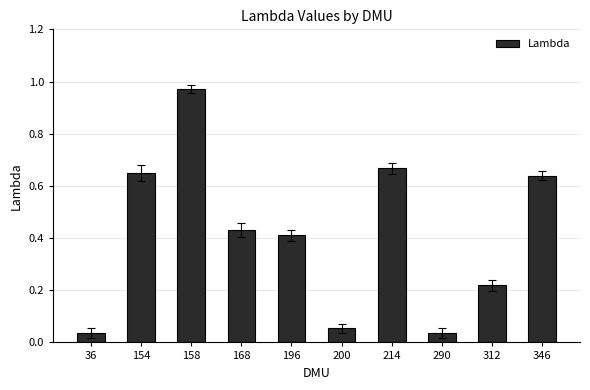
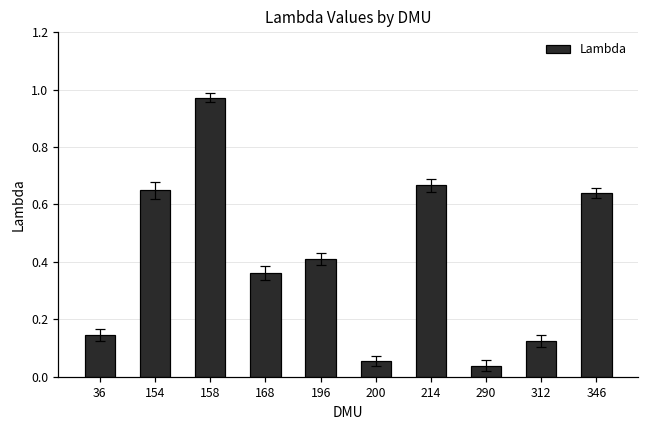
  {
    "Lambda": {
-     "36": 0.04,
+     "36": 0.14,
      "154": 0.65,
      "158": 0.97,
-     "168": 0.43,
+     "168": 0.36,
      "196": 0.41,
      "200": 0.05,
      "214": 0.67,
      "290": 0.04,
-     "312": 0.22,
+     "312": 0.12,
      "346": 0.64
    }
  }
